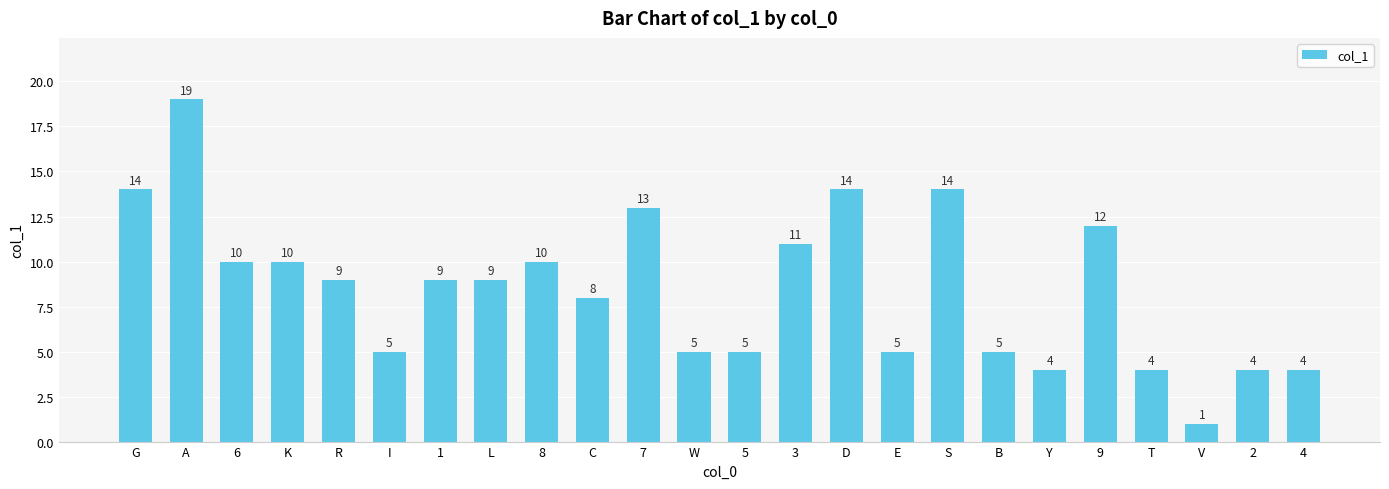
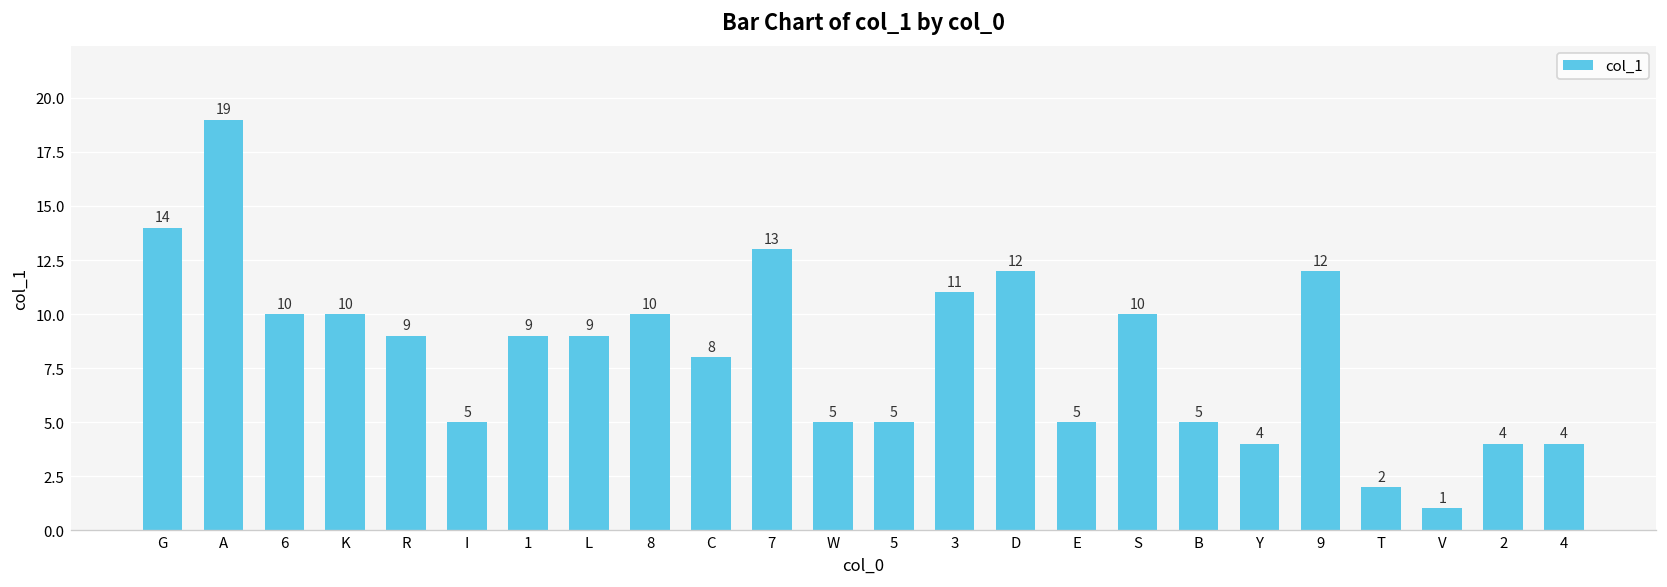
  {
    "G": 14,
    "A": 19,
    "6": 10,
    "K": 10,
    "R": 9,
    "I": 5,
    "1": 9,
    "L": 9,
    "8": 10,
    "C": 8,
    "7": 13,
    "W": 5,
    "5": 5,
    "3": 11,
-   "D": 14,
+   "D": 12,
    "E": 5,
-   "S": 14,
+   "S": 10,
    "B": 5,
    "Y": 4,
    "9": 12,
-   "T": 4,
+   "T": 2,
    "V": 1,
    "2": 4,
    "4": 4
  }
